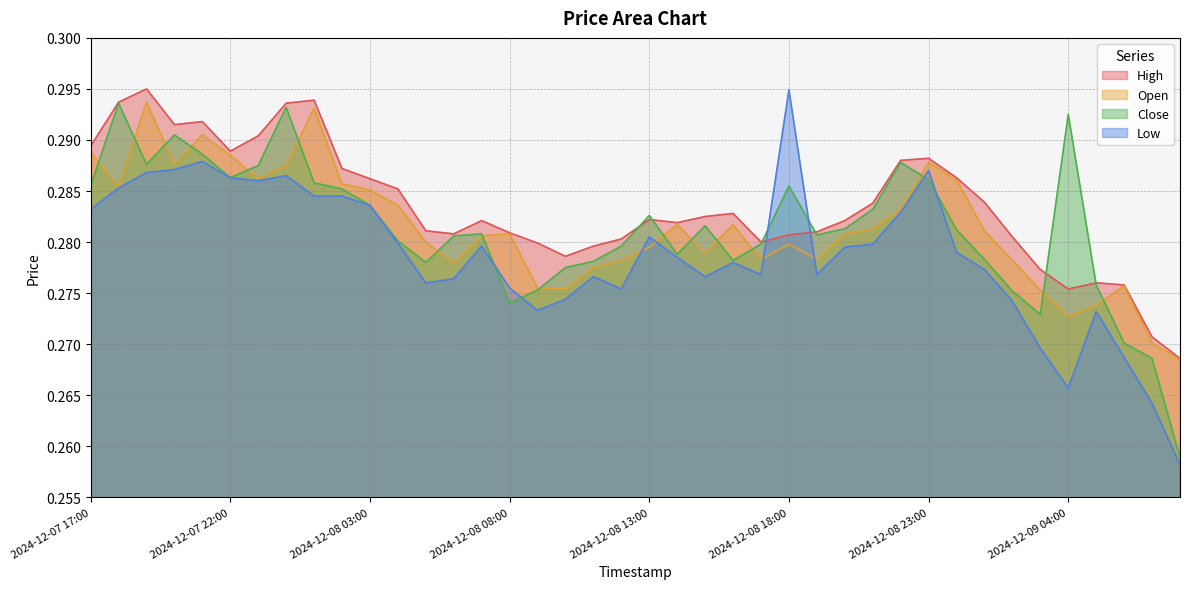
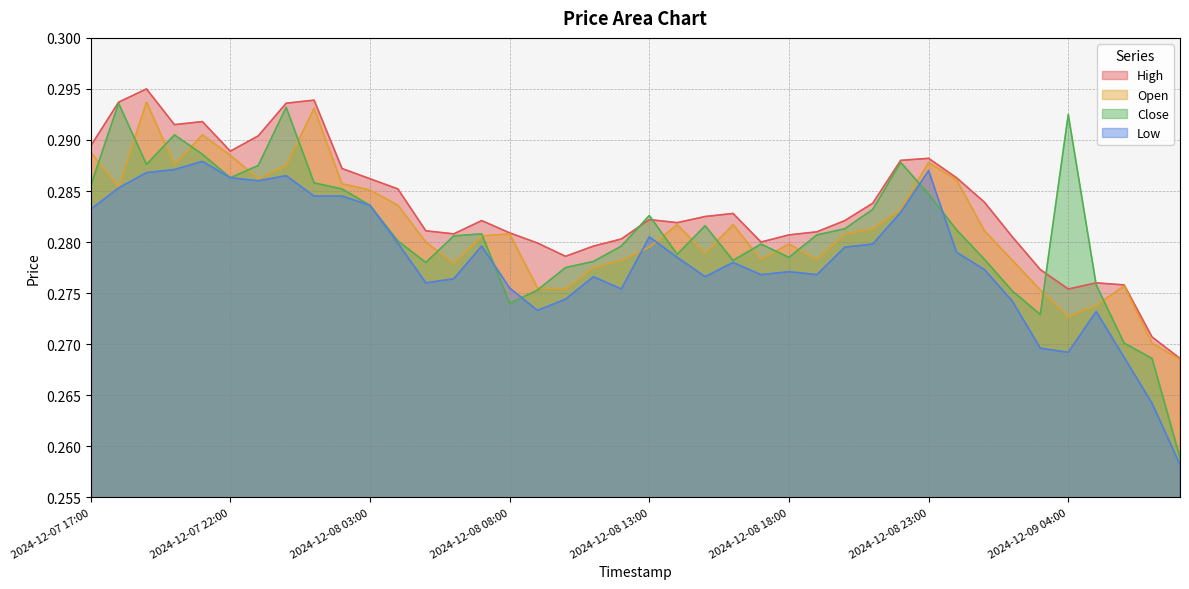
  {
    "Close": {
      "2024-12-07 17:00": 0.2855,
      "2024-12-08 08:00": 0.2740,
      "2024-12-08 13:00": 0.2826,
-     "2024-12-08 18:00": 0.2855,
-     "2024-12-08 23:00": 0.2861,
+     "2024-12-08 18:00": 0.2785,
+     "2024-12-08 23:00": 0.2847,
      "2024-12-09 04:00": 0.2925
    },
    "Low": {
      "2024-12-07 17:00": 0.2832,
      "2024-12-08 08:00": 0.2755,
      "2024-12-08 13:00": 0.2805,
-     "2024-12-08 18:00": 0.2949,
+     "2024-12-08 18:00": 0.2771,
      "2024-12-08 23:00": 0.2870,
-     "2024-12-09 04:00": 0.2657
+     "2024-12-09 04:00": 0.2692
    }
  }
